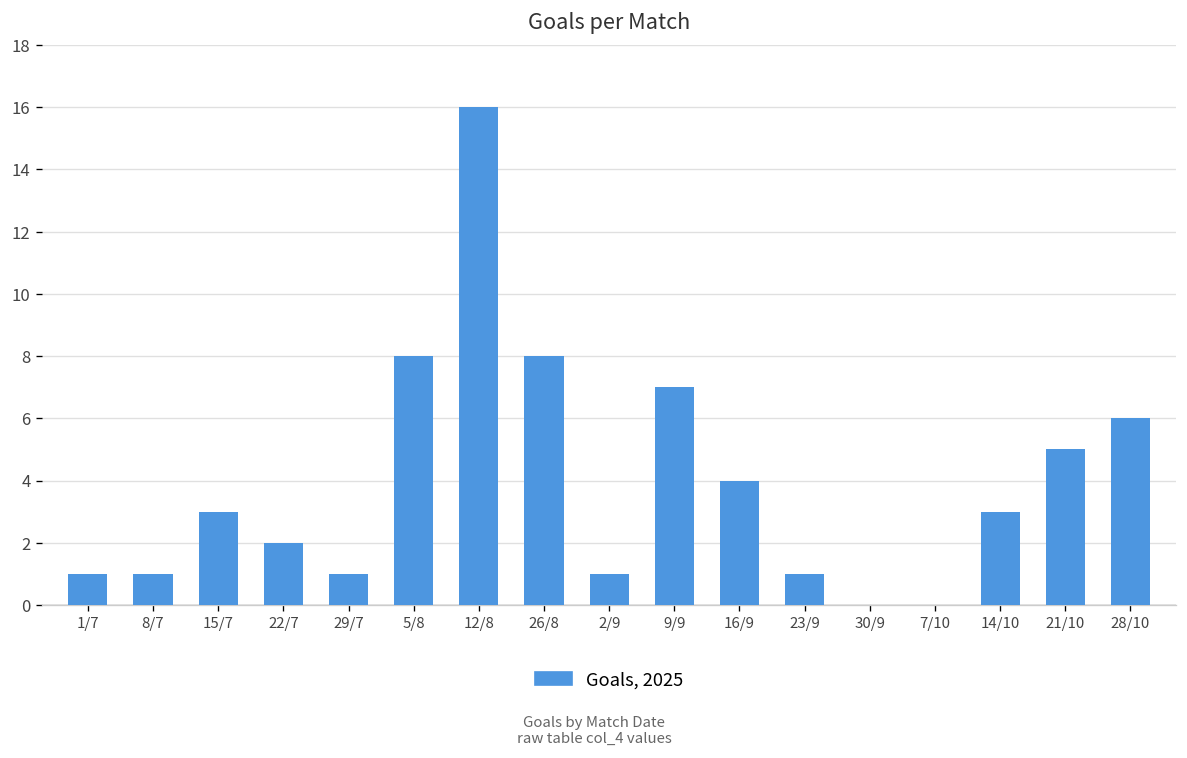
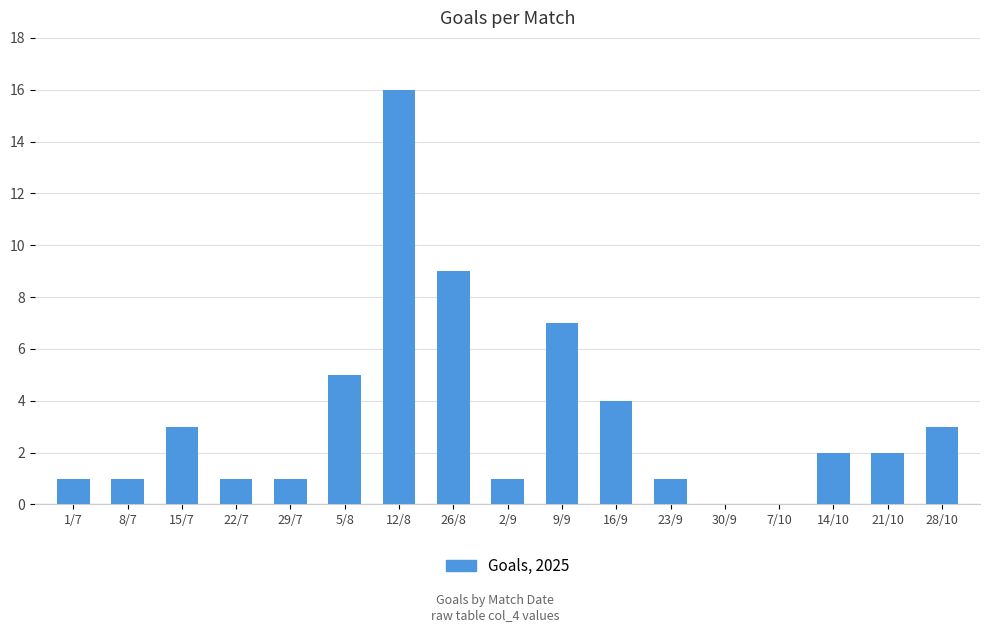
  {
    "1/7": 1,
    "8/7": 1,
    "15/7": 3,
-   "22/7": 2,
+   "22/7": 1,
    "29/7": 1,
-   "5/8": 8,
+   "5/8": 5,
    "12/8": 16,
-   "26/8": 8,
+   "26/8": 9,
    "2/9": 1,
    "9/9": 7,
    "16/9": 4,
    "23/9": 1,
    "30/9": 0,
    "7/10": 0,
-   "14/10": 3,
-   "21/10": 5,
-   "28/10": 6
+   "14/10": 2,
+   "21/10": 2,
+   "28/10": 3
  }
